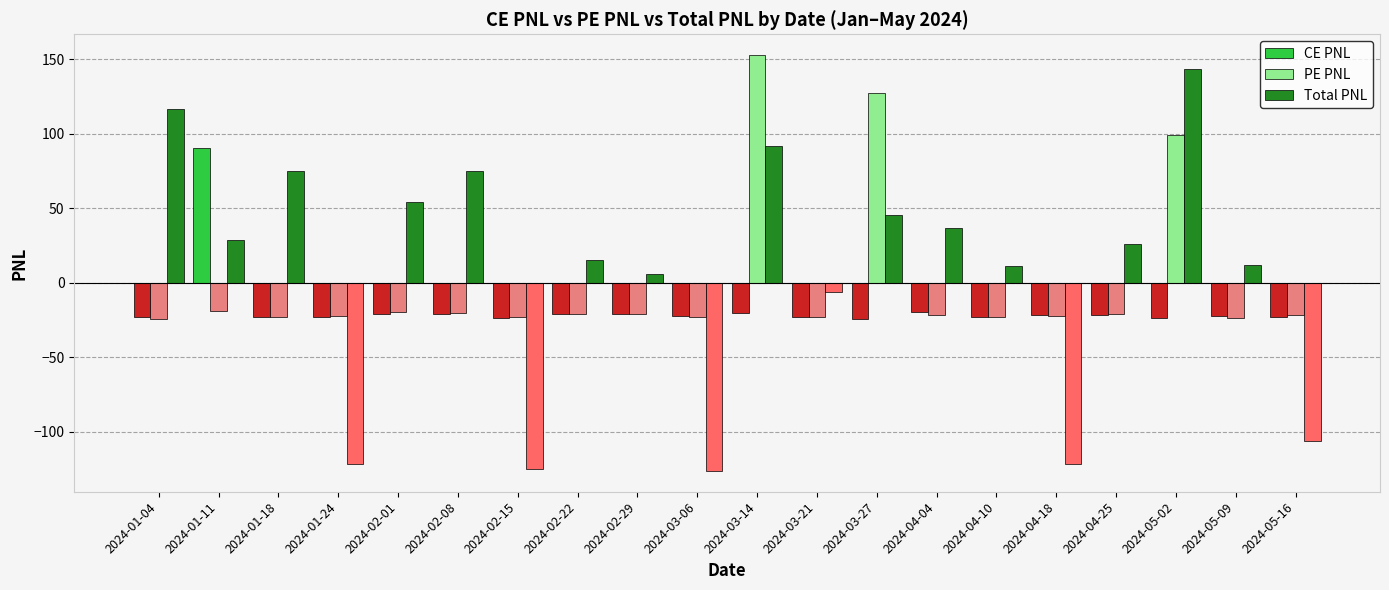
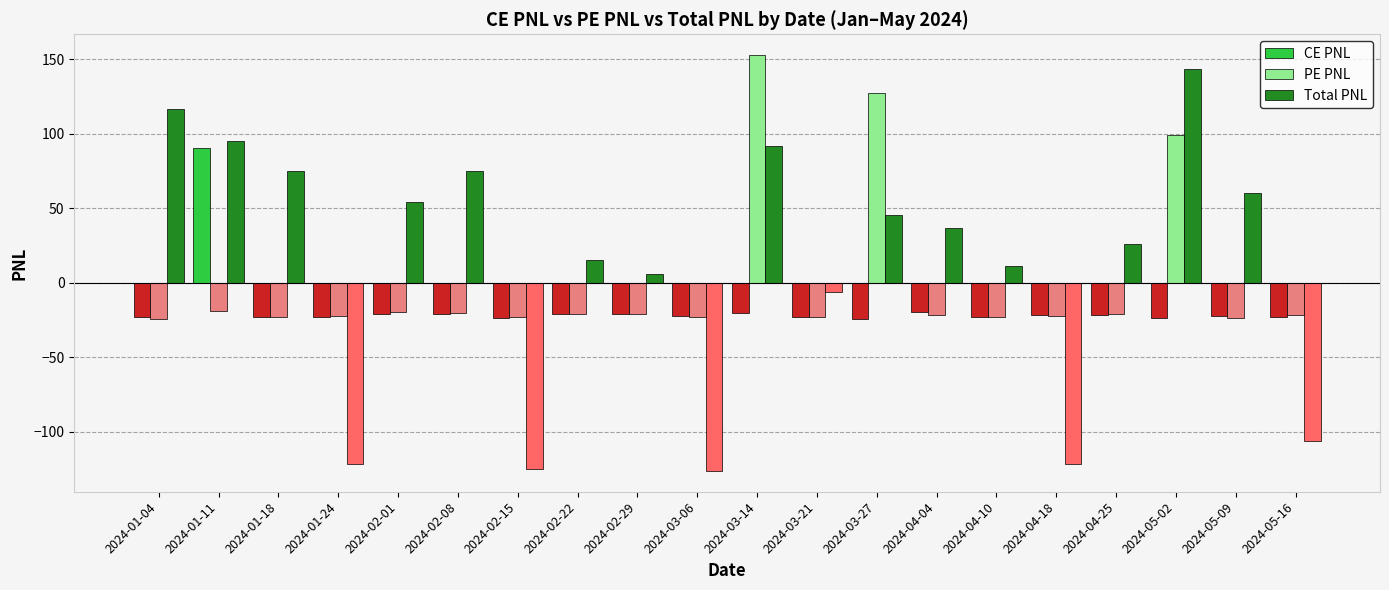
  {
    "CE PNL": {
      "2024-01-04": 0,
      "2024-01-11": 90,
      "2024-01-18": 0,
      "2024-01-24": 0,
      "2024-02-01": 0,
      "2024-02-08": 0,
      "2024-02-15": 0,
      "2024-02-22": 0,
      "2024-02-29": 0,
      "2024-03-06": 0,
      "2024-03-14": 0,
      "2024-03-21": 0,
      "2024-03-27": 0,
      "2024-04-04": 0,
      "2024-04-10": 0,
      "2024-04-18": 0,
      "2024-04-25": 0,
      "2024-05-02": 0,
      "2024-05-09": 0,
      "2024-05-16": 0
    },
    "PE PNL": {
      "2024-01-04": 0,
      "2024-01-11": 0,
      "2024-01-18": 0,
      "2024-01-24": 0,
      "2024-02-01": 0,
      "2024-02-08": 0,
      "2024-02-15": 0,
      "2024-02-22": 0,
      "2024-02-29": 0,
      "2024-03-06": 0,
      "2024-03-14": 153,
      "2024-03-21": 0,
      "2024-03-27": 127,
      "2024-04-04": 0,
      "2024-04-10": 0,
      "2024-04-18": 0,
      "2024-04-25": 0,
      "2024-05-02": 99,
      "2024-05-09": 0,
      "2024-05-16": 0
    },
    "Total PNL": {
      "2024-01-04": 117,
-     "2024-01-11": 28,
+     "2024-01-11": 95,
      "2024-01-18": 75,
      "2024-01-24": 0,
      "2024-02-01": 54,
      "2024-02-08": 75,
      "2024-02-15": 0,
      "2024-02-22": 15,
      "2024-02-29": 6,
      "2024-03-06": 0,
      "2024-03-14": 92,
      "2024-03-21": 0,
      "2024-03-27": 45,
      "2024-04-04": 37,
      "2024-04-10": 11,
      "2024-04-18": 0,
      "2024-04-25": 26,
      "2024-05-02": 144,
-     "2024-05-09": 12,
+     "2024-05-09": 61,
      "2024-05-16": 0
    }
  }
